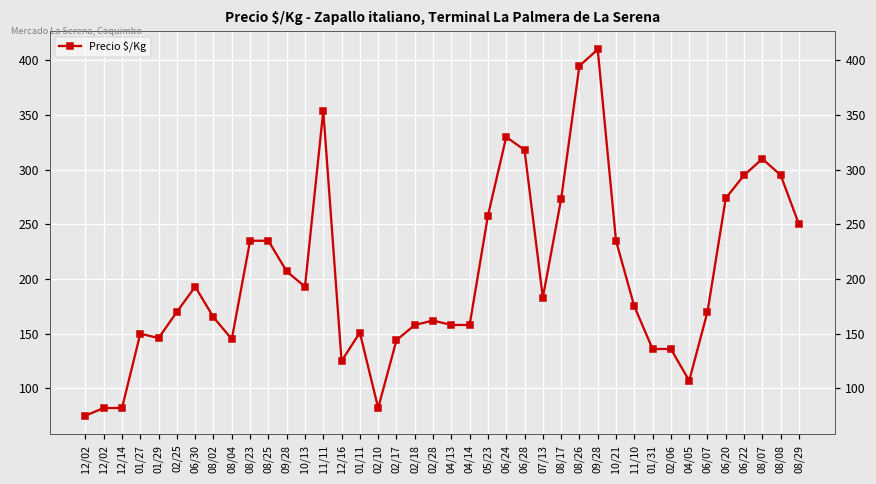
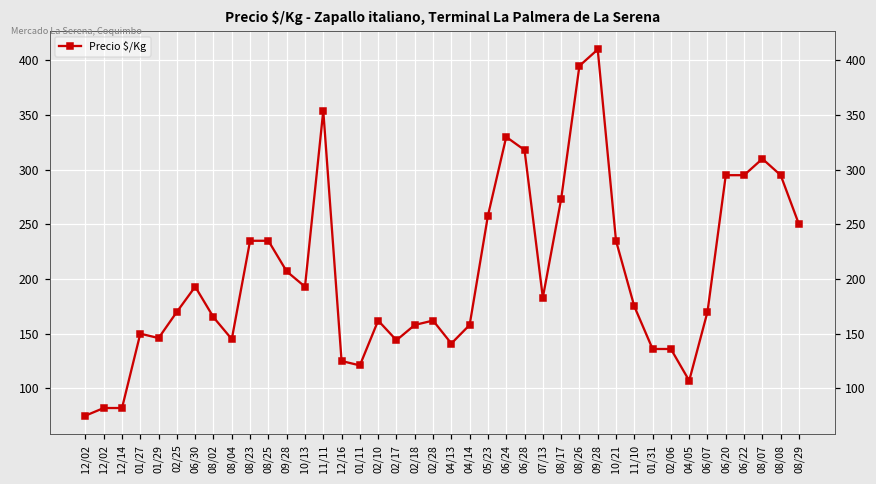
  {
    "12/14": 80,
    "01/27": 150,
    "01/29": 150,
    "02/25": 170,
    "06/30": 190,
    "08/02": 170,
    "08/04": 150,
    "08/23": 240,
    "08/25": 240,
    "10/13": 190,
    "11/11": 350,
    "12/16": 130,
-   "01/11": 150,
-   "02/10": 80,
+   "01/11": 120,
+   "02/10": 160,
    "02/17": 140,
    "02/18": 160,
    "02/28": 160,
-   "04/13": 160,
+   "04/13": 140,
    "04/14": 160,
    "05/23": 260,
    "06/24": 330,
    "06/28": 320,
    "07/13": 180,
    "08/17": 270,
    "08/26": 400,
    "10/21": 240,
    "11/10": 180,
    "01/31": 140,
    "02/06": 140,
    "04/05": 110,
    "06/07": 170,
-   "06/20": 270,
+   "06/20": 300,
    "06/22": 300,
    "08/07": 310,
    "08/08": 300,
    "08/29": 250
  }
